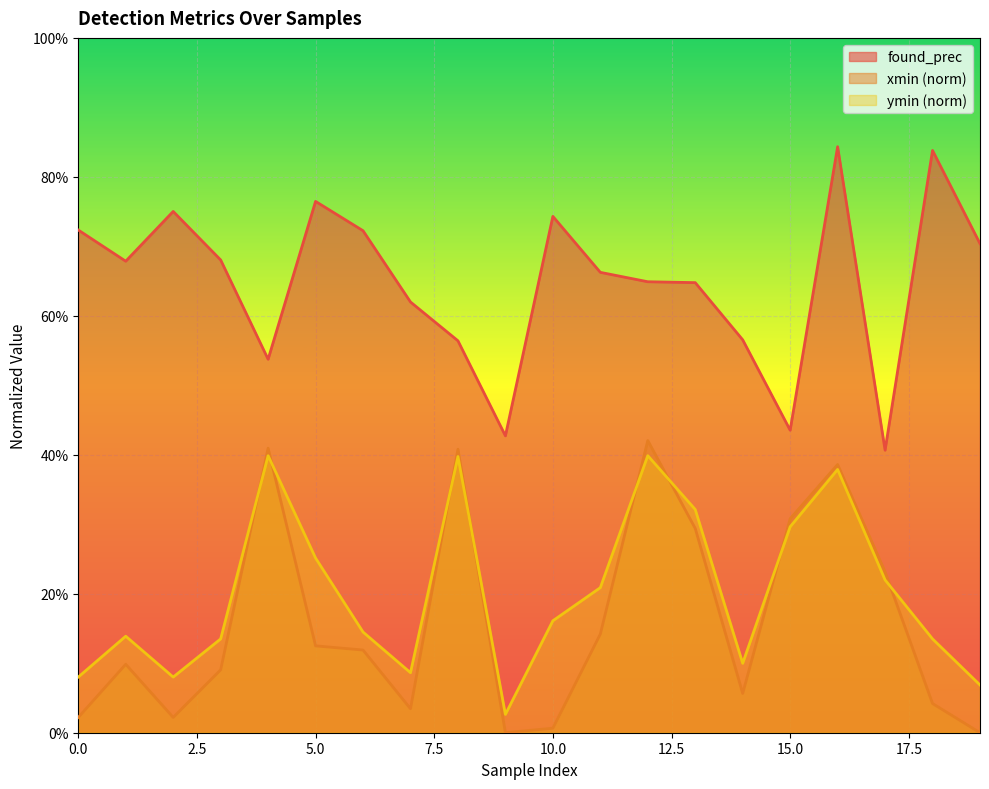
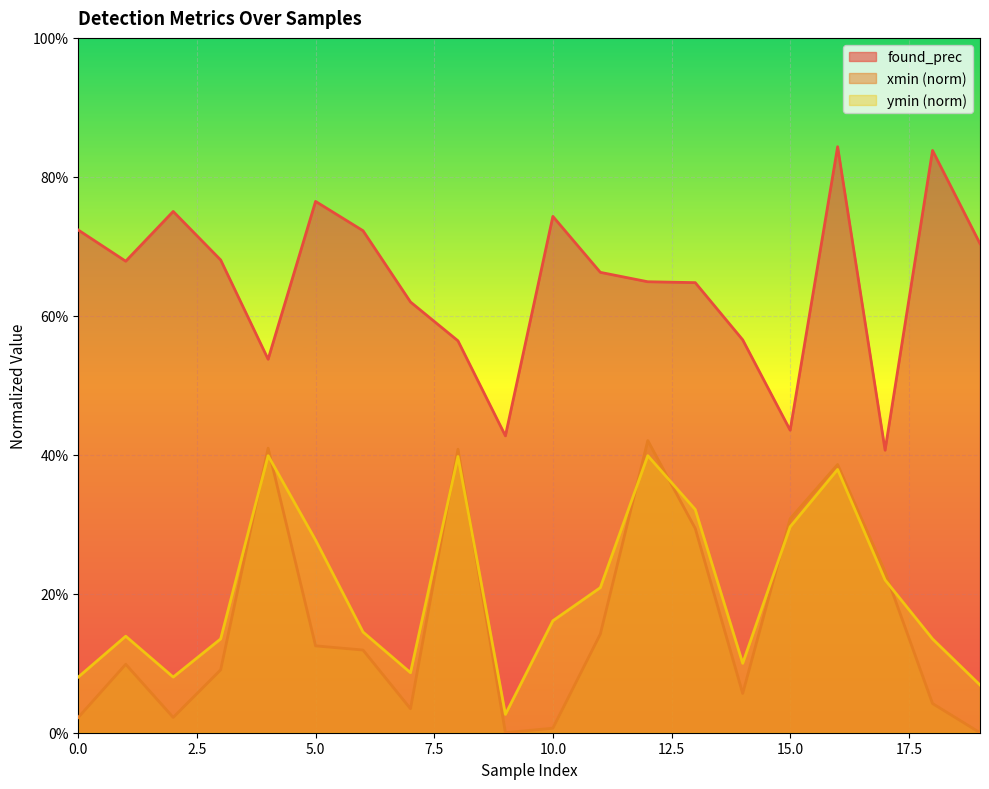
  {
    "ymin (norm)": {
      "0.0": "8%",
-     "5.0": "25%",
+     "5.0": "28%",
      "10.0": "16%",
      "15.0": "30%"
    }
  }
